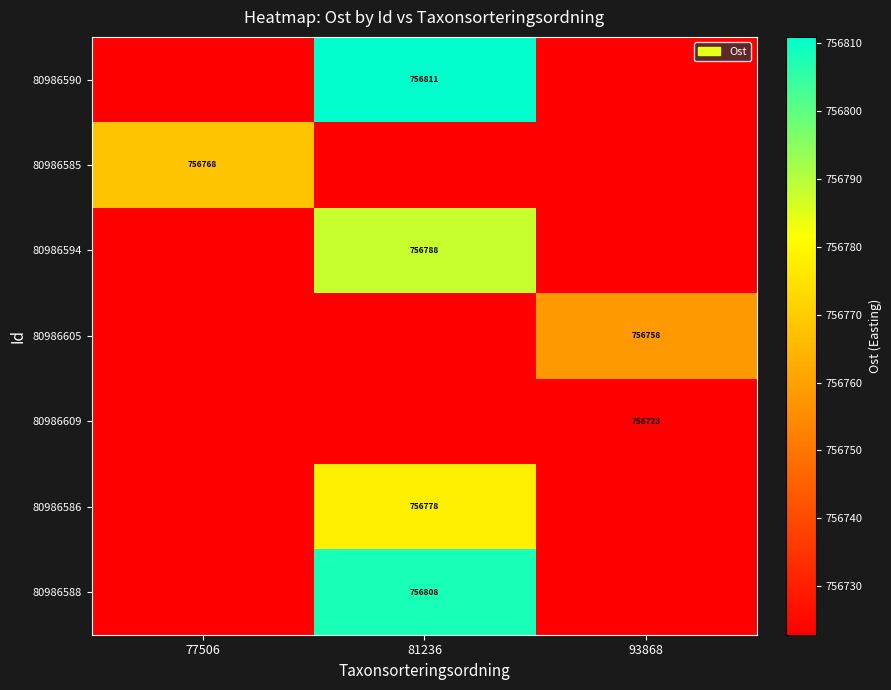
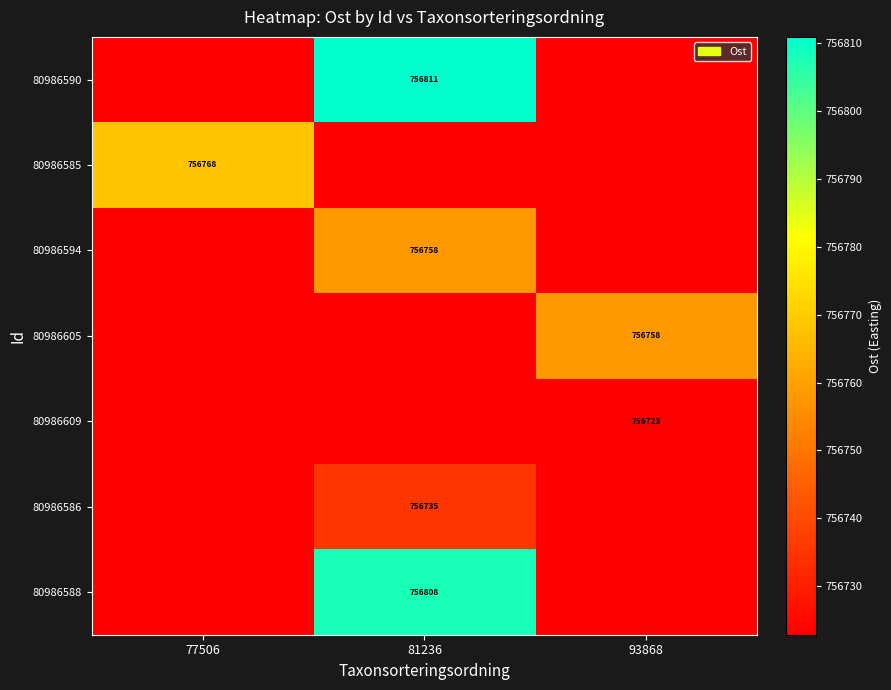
  {
    "80986590": {
      "81236": 756811
    },
    "80986585": {
      "77506": 756768
    },
    "80986594": {
-     "81236": 756788
+     "81236": 756758
    },
    "80986605": {
      "93868": 756758
    },
    "80986609": {
      "93868": 756723
    },
    "80986586": {
-     "81236": 756778
+     "81236": 756735
    },
    "80986588": {
      "81236": 756808
    }
  }
